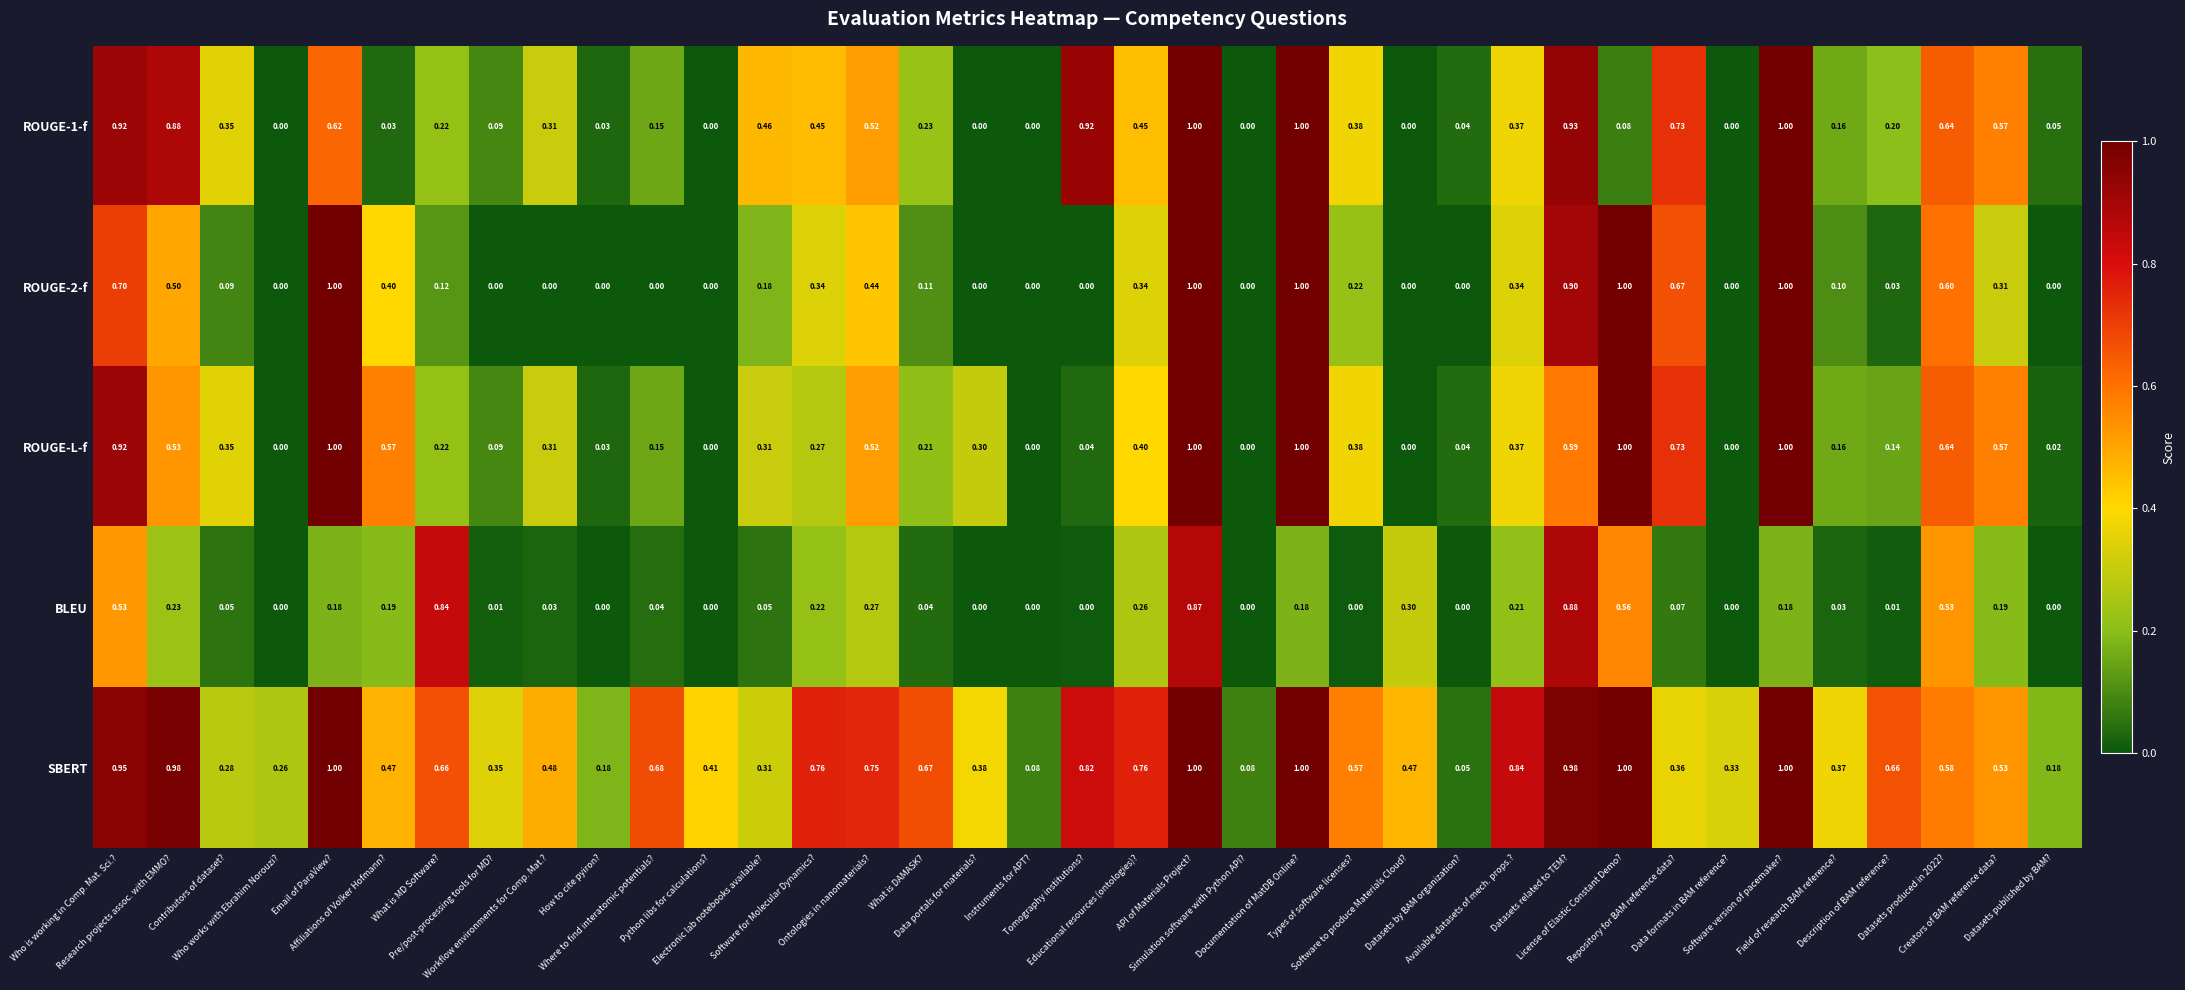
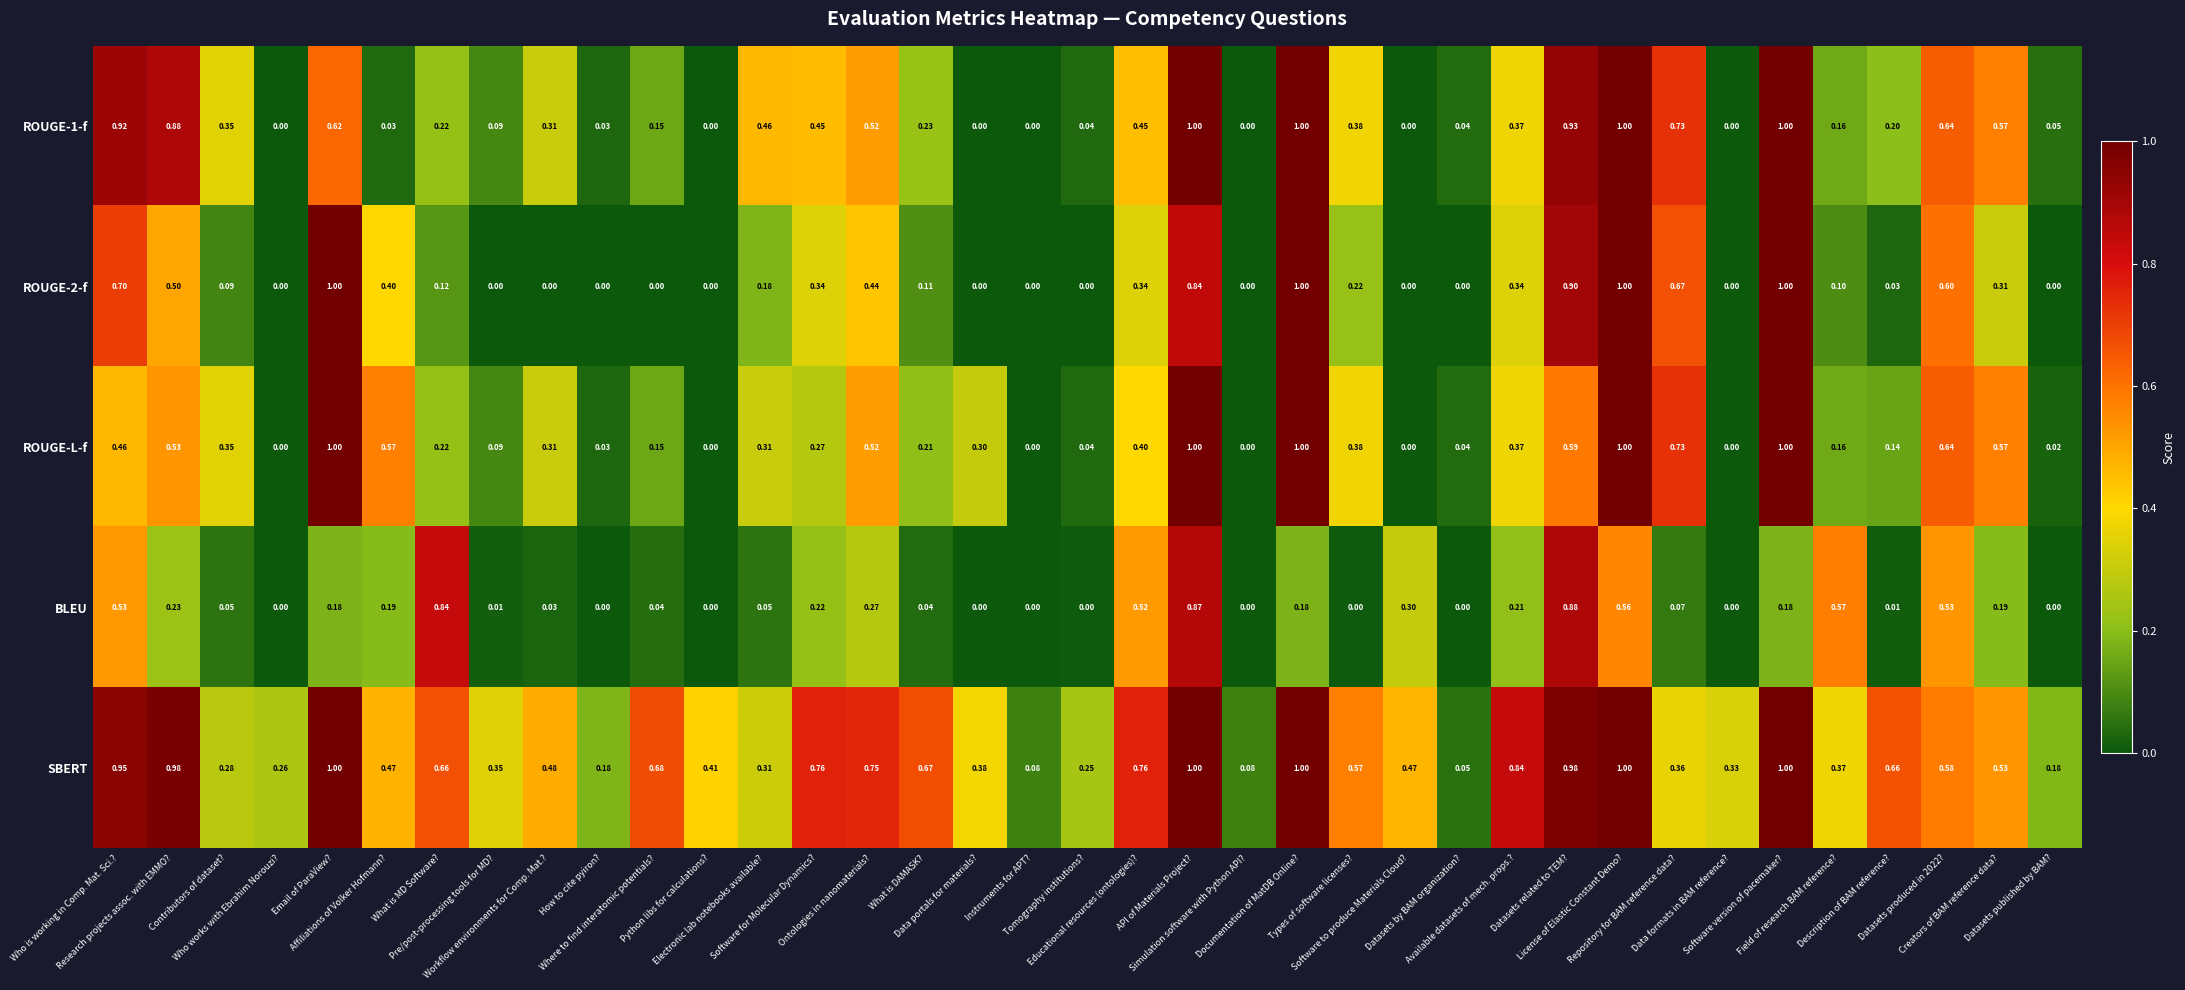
  {
    "ROUGE-1-f": {
      "Who is working in Comp. Mat. Sci.?": 0.92,
      "Research projects assoc. with EMMO?": 0.88,
      "Contributors of dataset?": 0.35,
      "Who works with Ebrahim Norouzi?": 0.00,
      "Email of ParaView?": 0.62,
      "Affiliations of Volker Hofmann?": 0.03,
      "What is MD Software?": 0.22,
      "Pre/post-processing tools for MD?": 0.09,
      "Workflow environments for Comp. Mat.?": 0.31,
      "How to cite pyiron?": 0.03,
      "Where to find interatomic potentials?": 0.15,
      "Python libs for calculations?": 0.00,
      "Electronic lab notebooks available?": 0.46,
      "Software for Molecular Dynamics?": 0.45,
      "Ontologies in nanomaterials?": 0.52,
      "What is DAMASK?": 0.23,
      "Data portals for materials?": 0.00,
      "Instruments for APT?": 0.00,
-     "Tomography institutions?": 0.92,
+     "Tomography institutions?": 0.04,
      "Educational resources (ontologies)?": 0.45,
      "API of Materials Project?": 1.00,
      "Simulation software with Python API?": 0.00,
      "Documentation of MatDB Online?": 1.00,
      "Types of software licenses?": 0.38,
      "Software to produce Materials Cloud?": 0.00,
      "Datasets by BAM organization?": 0.04,
      "Available datasets of mech. props.?": 0.37,
      "Datasets related to TEM?": 0.93,
-     "License of Elastic Constant Demo?": 0.08,
+     "License of Elastic Constant Demo?": 1.00,
      "Repository for BAM reference data?": 0.73,
      "Data formats in BAM reference?": 0.00,
      "Software version of pacemaker?": 1.00,
      "Field of research BAM reference?": 0.16,
      "Description of BAM reference?": 0.20,
      "Datasets produced in 2022?": 0.64,
      "Creators of BAM reference data?": 0.57,
      "Datasets published by BAM?": 0.05
    },
    "ROUGE-2-f": {
      "Who is working in Comp. Mat. Sci.?": 0.70,
      "Research projects assoc. with EMMO?": 0.50,
      "Contributors of dataset?": 0.09,
      "Who works with Ebrahim Norouzi?": 0.00,
      "Email of ParaView?": 1.00,
      "Affiliations of Volker Hofmann?": 0.40,
      "What is MD Software?": 0.12,
      "Pre/post-processing tools for MD?": 0.00,
      "Workflow environments for Comp. Mat.?": 0.00,
      "How to cite pyiron?": 0.00,
      "Where to find interatomic potentials?": 0.00,
      "Python libs for calculations?": 0.00,
      "Electronic lab notebooks available?": 0.18,
      "Software for Molecular Dynamics?": 0.34,
      "Ontologies in nanomaterials?": 0.44,
      "What is DAMASK?": 0.11,
      "Data portals for materials?": 0.00,
      "Instruments for APT?": 0.00,
      "Tomography institutions?": 0.00,
      "Educational resources (ontologies)?": 0.34,
-     "API of Materials Project?": 1.00,
+     "API of Materials Project?": 0.84,
      "Simulation software with Python API?": 0.00,
      "Documentation of MatDB Online?": 1.00,
      "Types of software licenses?": 0.22,
      "Software to produce Materials Cloud?": 0.00,
      "Datasets by BAM organization?": 0.00,
      "Available datasets of mech. props.?": 0.34,
      "Datasets related to TEM?": 0.90,
      "License of Elastic Constant Demo?": 1.00,
      "Repository for BAM reference data?": 0.67,
      "Data formats in BAM reference?": 0.00,
      "Software version of pacemaker?": 1.00,
      "Field of research BAM reference?": 0.10,
      "Description of BAM reference?": 0.03,
      "Datasets produced in 2022?": 0.60,
      "Creators of BAM reference data?": 0.31,
      "Datasets published by BAM?": 0.00
    },
    "ROUGE-L-f": {
-     "Who is working in Comp. Mat. Sci.?": 0.92,
+     "Who is working in Comp. Mat. Sci.?": 0.46,
      "Research projects assoc. with EMMO?": 0.53,
      "Contributors of dataset?": 0.35,
      "Who works with Ebrahim Norouzi?": 0.00,
      "Email of ParaView?": 1.00,
      "Affiliations of Volker Hofmann?": 0.57,
      "What is MD Software?": 0.22,
      "Pre/post-processing tools for MD?": 0.09,
      "Workflow environments for Comp. Mat.?": 0.31,
      "How to cite pyiron?": 0.03,
      "Where to find interatomic potentials?": 0.15,
      "Python libs for calculations?": 0.00,
      "Electronic lab notebooks available?": 0.31,
      "Software for Molecular Dynamics?": 0.27,
      "Ontologies in nanomaterials?": 0.52,
      "What is DAMASK?": 0.21,
      "Data portals for materials?": 0.30,
      "Instruments for APT?": 0.00,
      "Tomography institutions?": 0.04,
      "Educational resources (ontologies)?": 0.40,
      "API of Materials Project?": 1.00,
      "Simulation software with Python API?": 0.00,
      "Documentation of MatDB Online?": 1.00,
      "Types of software licenses?": 0.38,
      "Software to produce Materials Cloud?": 0.00,
      "Datasets by BAM organization?": 0.04,
      "Available datasets of mech. props.?": 0.37,
      "Datasets related to TEM?": 0.59,
      "License of Elastic Constant Demo?": 1.00,
      "Repository for BAM reference data?": 0.73,
      "Data formats in BAM reference?": 0.00,
      "Software version of pacemaker?": 1.00,
      "Field of research BAM reference?": 0.16,
      "Description of BAM reference?": 0.14,
      "Datasets produced in 2022?": 0.64,
      "Creators of BAM reference data?": 0.57,
      "Datasets published by BAM?": 0.02
    },
    "BLEU": {
      "Who is working in Comp. Mat. Sci.?": 0.53,
      "Research projects assoc. with EMMO?": 0.23,
      "Contributors of dataset?": 0.05,
      "Who works with Ebrahim Norouzi?": 0.00,
      "Email of ParaView?": 0.18,
      "Affiliations of Volker Hofmann?": 0.19,
      "What is MD Software?": 0.84,
      "Pre/post-processing tools for MD?": 0.01,
      "Workflow environments for Comp. Mat.?": 0.03,
      "How to cite pyiron?": 0.00,
      "Where to find interatomic potentials?": 0.04,
      "Python libs for calculations?": 0.00,
      "Electronic lab notebooks available?": 0.05,
      "Software for Molecular Dynamics?": 0.22,
      "Ontologies in nanomaterials?": 0.27,
      "What is DAMASK?": 0.04,
      "Data portals for materials?": 0.00,
      "Instruments for APT?": 0.00,
      "Tomography institutions?": 0.00,
-     "Educational resources (ontologies)?": 0.26,
+     "Educational resources (ontologies)?": 0.52,
      "API of Materials Project?": 0.87,
      "Simulation software with Python API?": 0.00,
      "Documentation of MatDB Online?": 0.18,
      "Types of software licenses?": 0.00,
      "Software to produce Materials Cloud?": 0.30,
      "Datasets by BAM organization?": 0.00,
      "Available datasets of mech. props.?": 0.21,
      "Datasets related to TEM?": 0.88,
      "License of Elastic Constant Demo?": 0.56,
      "Repository for BAM reference data?": 0.07,
      "Data formats in BAM reference?": 0.00,
      "Software version of pacemaker?": 0.18,
-     "Field of research BAM reference?": 0.03,
+     "Field of research BAM reference?": 0.57,
      "Description of BAM reference?": 0.01,
      "Datasets produced in 2022?": 0.53,
      "Creators of BAM reference data?": 0.19,
      "Datasets published by BAM?": 0.00
    },
    "SBERT": {
      "Who is working in Comp. Mat. Sci.?": 0.95,
      "Research projects assoc. with EMMO?": 0.98,
      "Contributors of dataset?": 0.28,
      "Who works with Ebrahim Norouzi?": 0.26,
      "Email of ParaView?": 1.00,
      "Affiliations of Volker Hofmann?": 0.47,
      "What is MD Software?": 0.66,
      "Pre/post-processing tools for MD?": 0.35,
      "Workflow environments for Comp. Mat.?": 0.48,
      "How to cite pyiron?": 0.18,
      "Where to find interatomic potentials?": 0.68,
      "Python libs for calculations?": 0.41,
      "Electronic lab notebooks available?": 0.31,
      "Software for Molecular Dynamics?": 0.76,
      "Ontologies in nanomaterials?": 0.75,
      "What is DAMASK?": 0.67,
      "Data portals for materials?": 0.38,
      "Instruments for APT?": 0.08,
-     "Tomography institutions?": 0.82,
+     "Tomography institutions?": 0.25,
      "Educational resources (ontologies)?": 0.76,
      "API of Materials Project?": 1.00,
      "Simulation software with Python API?": 0.08,
      "Documentation of MatDB Online?": 1.00,
      "Types of software licenses?": 0.57,
      "Software to produce Materials Cloud?": 0.47,
      "Datasets by BAM organization?": 0.05,
      "Available datasets of mech. props.?": 0.84,
      "Datasets related to TEM?": 0.98,
      "License of Elastic Constant Demo?": 1.00,
      "Repository for BAM reference data?": 0.36,
      "Data formats in BAM reference?": 0.33,
      "Software version of pacemaker?": 1.00,
      "Field of research BAM reference?": 0.37,
      "Description of BAM reference?": 0.66,
      "Datasets produced in 2022?": 0.58,
      "Creators of BAM reference data?": 0.53,
      "Datasets published by BAM?": 0.18
    }
  }
